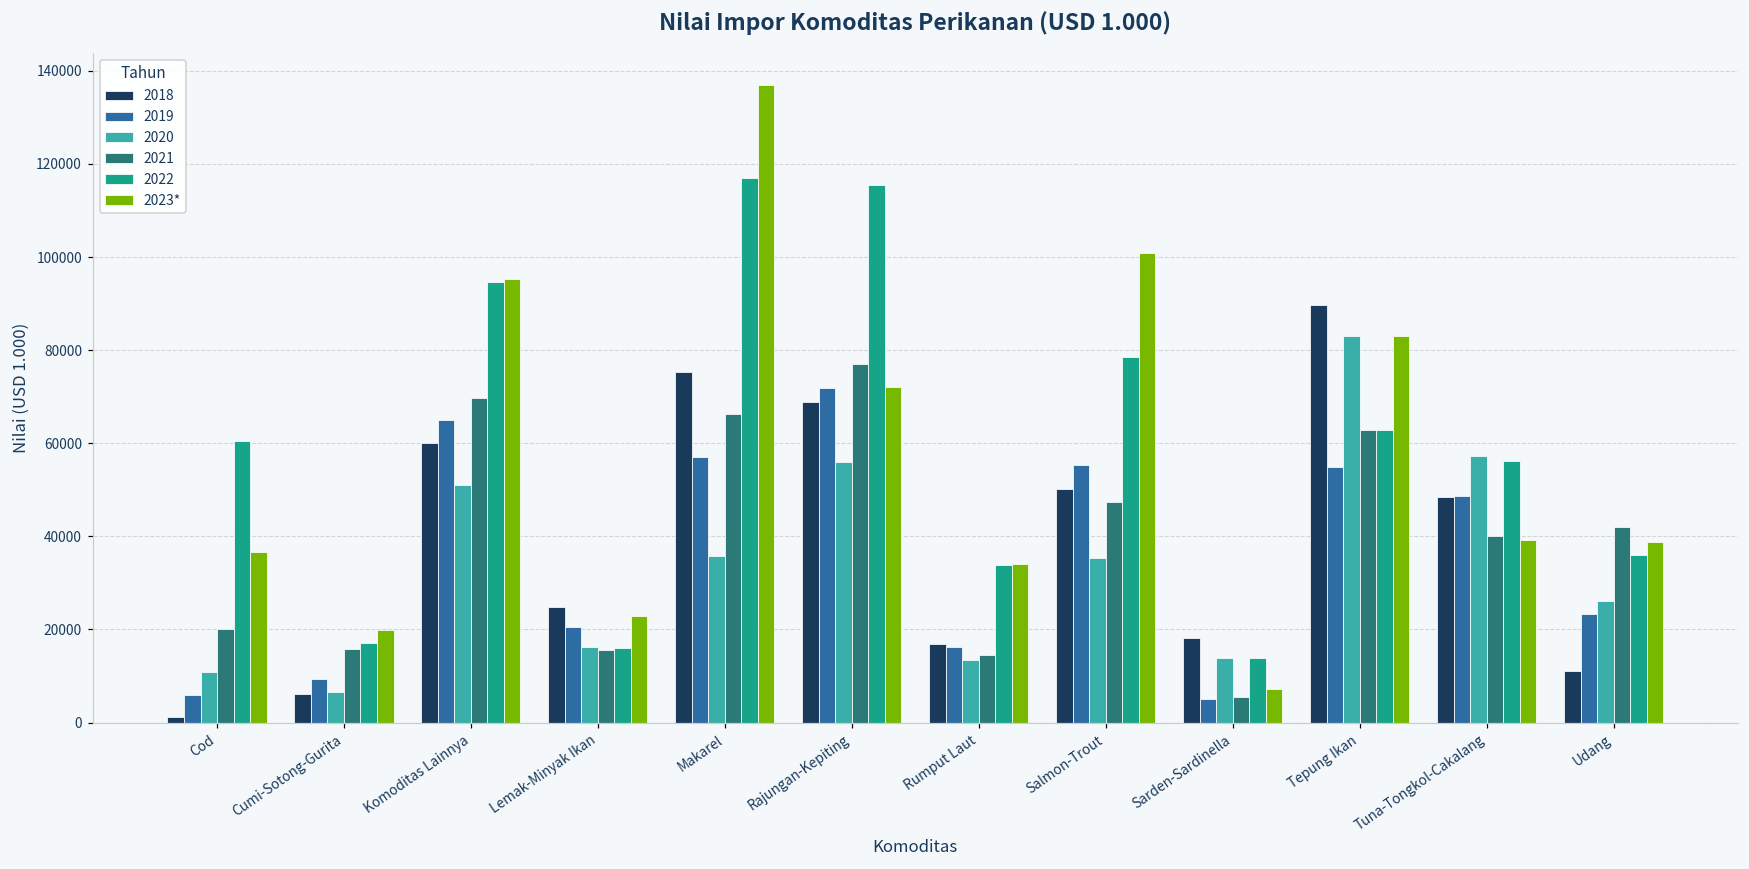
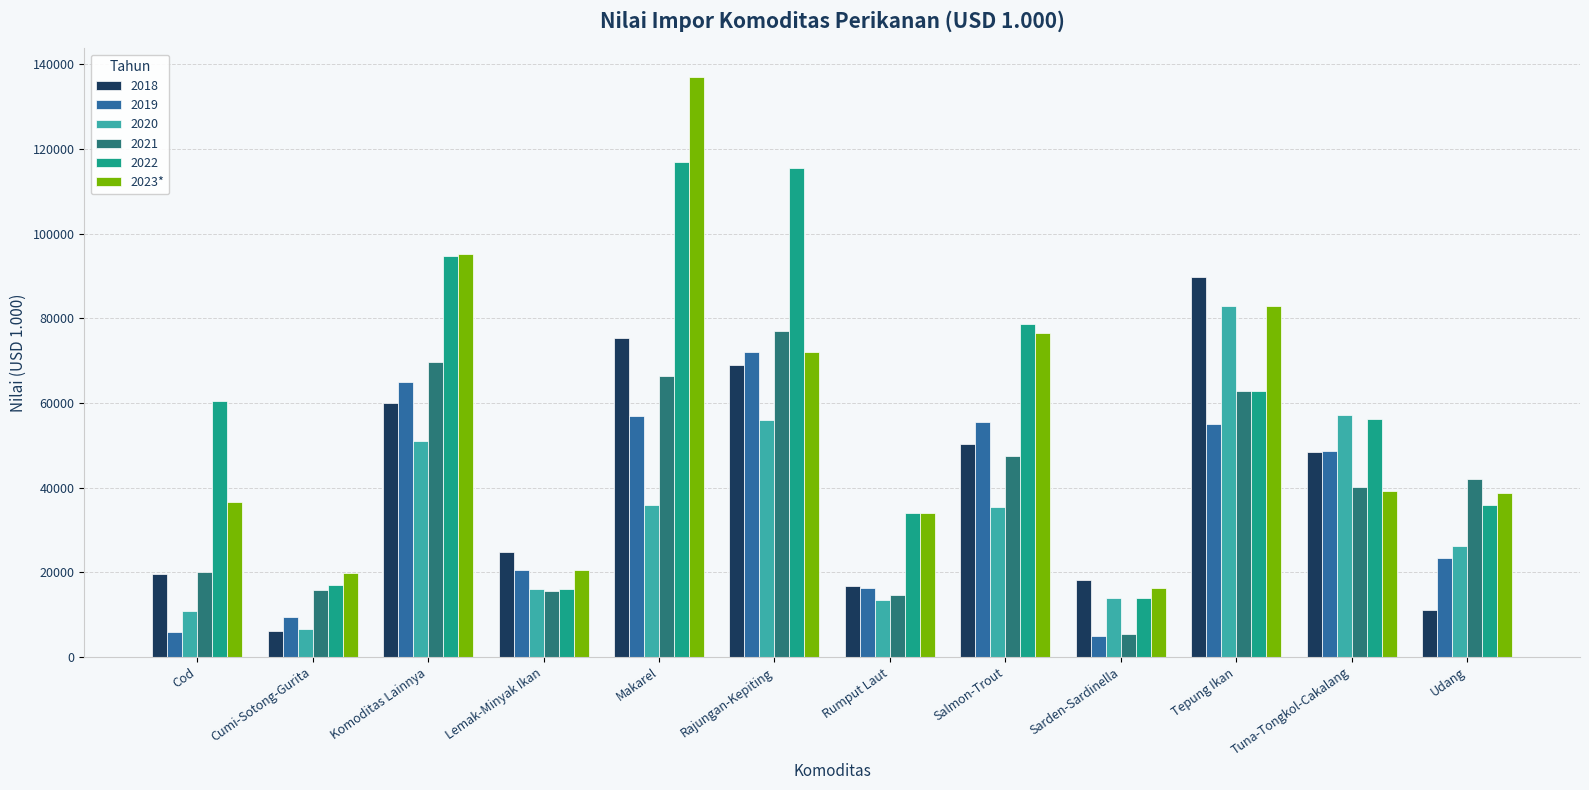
  {
    "2018": {
-     "Cod": 1000,
+     "Cod": 20000,
      "Cumi-Sotong-Gurita": 6000,
      "Komoditas Lainnya": 60000,
      "Lemak-Minyak Ikan": 25000,
      "Makarel": 75000,
      "Rajungan-Kepiting": 69000,
      "Rumput Laut": 17000,
      "Salmon-Trout": 50000,
      "Sarden-Sardinella": 18000,
      "Tepung Ikan": 90000,
      "Tuna-Tongkol-Cakalang": 49000,
      "Udang": 11000
    },
    "2023*": {
      "Cod": 37000,
      "Cumi-Sotong-Gurita": 20000,
      "Komoditas Lainnya": 95000,
-     "Lemak-Minyak Ikan": 23000,
+     "Lemak-Minyak Ikan": 21000,
      "Makarel": 137000,
      "Rajungan-Kepiting": 72000,
      "Rumput Laut": 34000,
-     "Salmon-Trout": 101000,
-     "Sarden-Sardinella": 7000,
+     "Salmon-Trout": 76000,
+     "Sarden-Sardinella": 16000,
      "Tepung Ikan": 83000,
      "Tuna-Tongkol-Cakalang": 39000,
      "Udang": 39000
    }
  }
